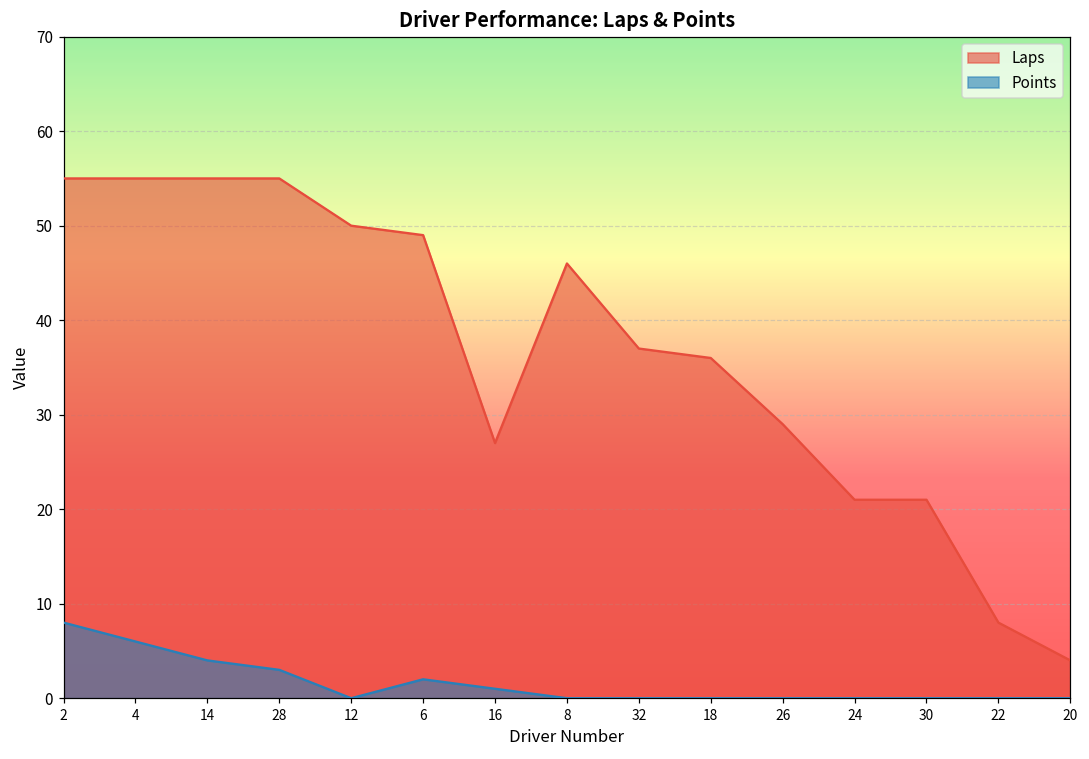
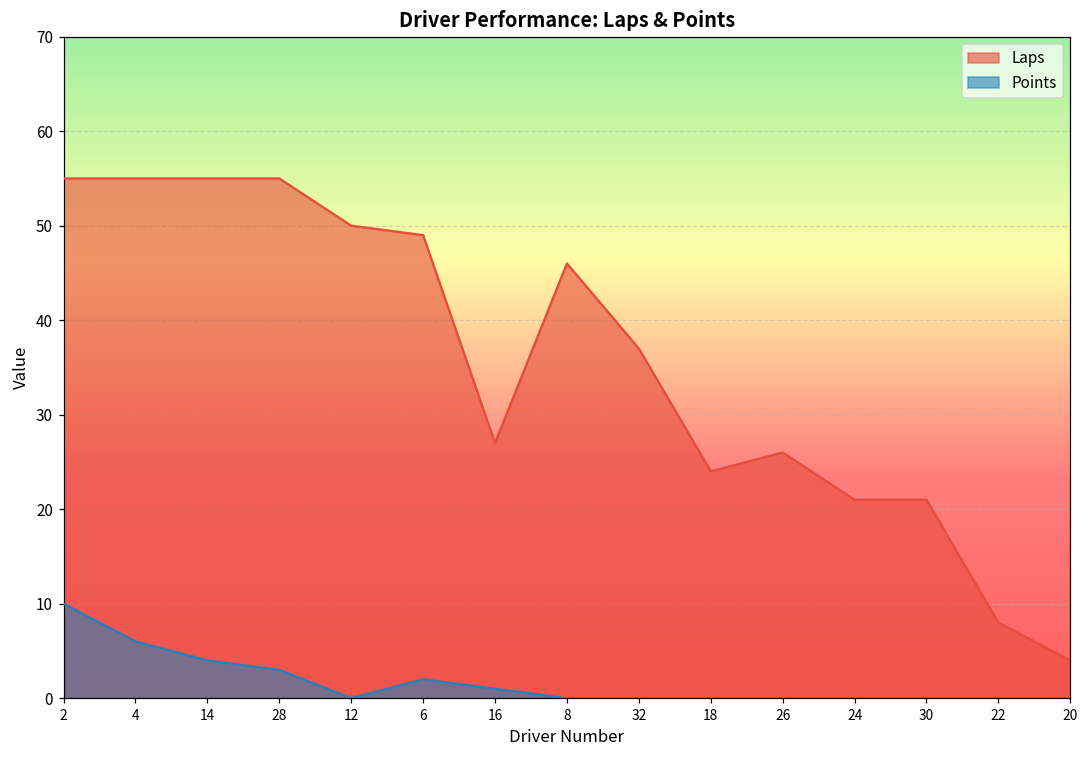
  {
    "Laps": {
      "2": 55,
      "4": 55,
      "14": 55,
      "28": 55,
      "12": 50,
      "6": 49,
      "16": 27,
      "8": 46,
      "32": 37,
-     "18": 36,
-     "26": 29,
+     "18": 24,
+     "26": 26,
      "24": 21,
      "30": 21,
      "22": 8,
      "20": 4
    },
    "Points": {
-     "2": 8,
+     "2": 10,
      "4": 6,
      "14": 4,
      "28": 3,
      "12": 0,
      "6": 2,
      "16": 1,
      "8": 0,
      "32": 0,
      "18": 0,
      "26": 0,
      "24": 0,
      "30": 0,
      "22": 0,
      "20": 0
    }
  }
